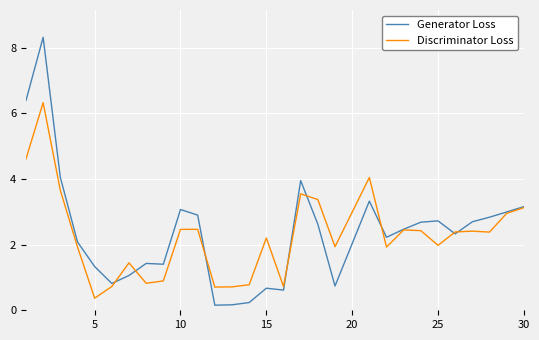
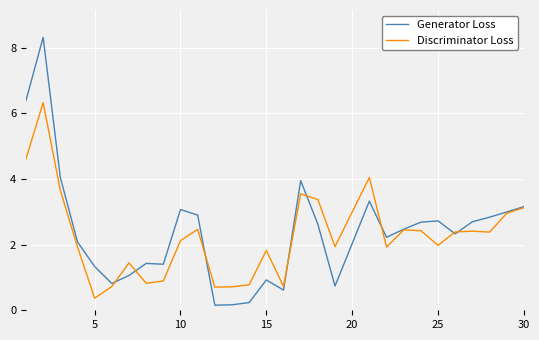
  {
    "Generator Loss": {
      "5": 1.3,
      "10": 3.1,
-     "15": 0.7,
+     "15": 0.9,
      "25": 2.7
    },
    "Discriminator Loss": {
      "5": 0.4,
-     "10": 2.5,
-     "15": 2.2,
+     "10": 2.1,
+     "15": 1.8,
      "25": 2.0
    }
  }
